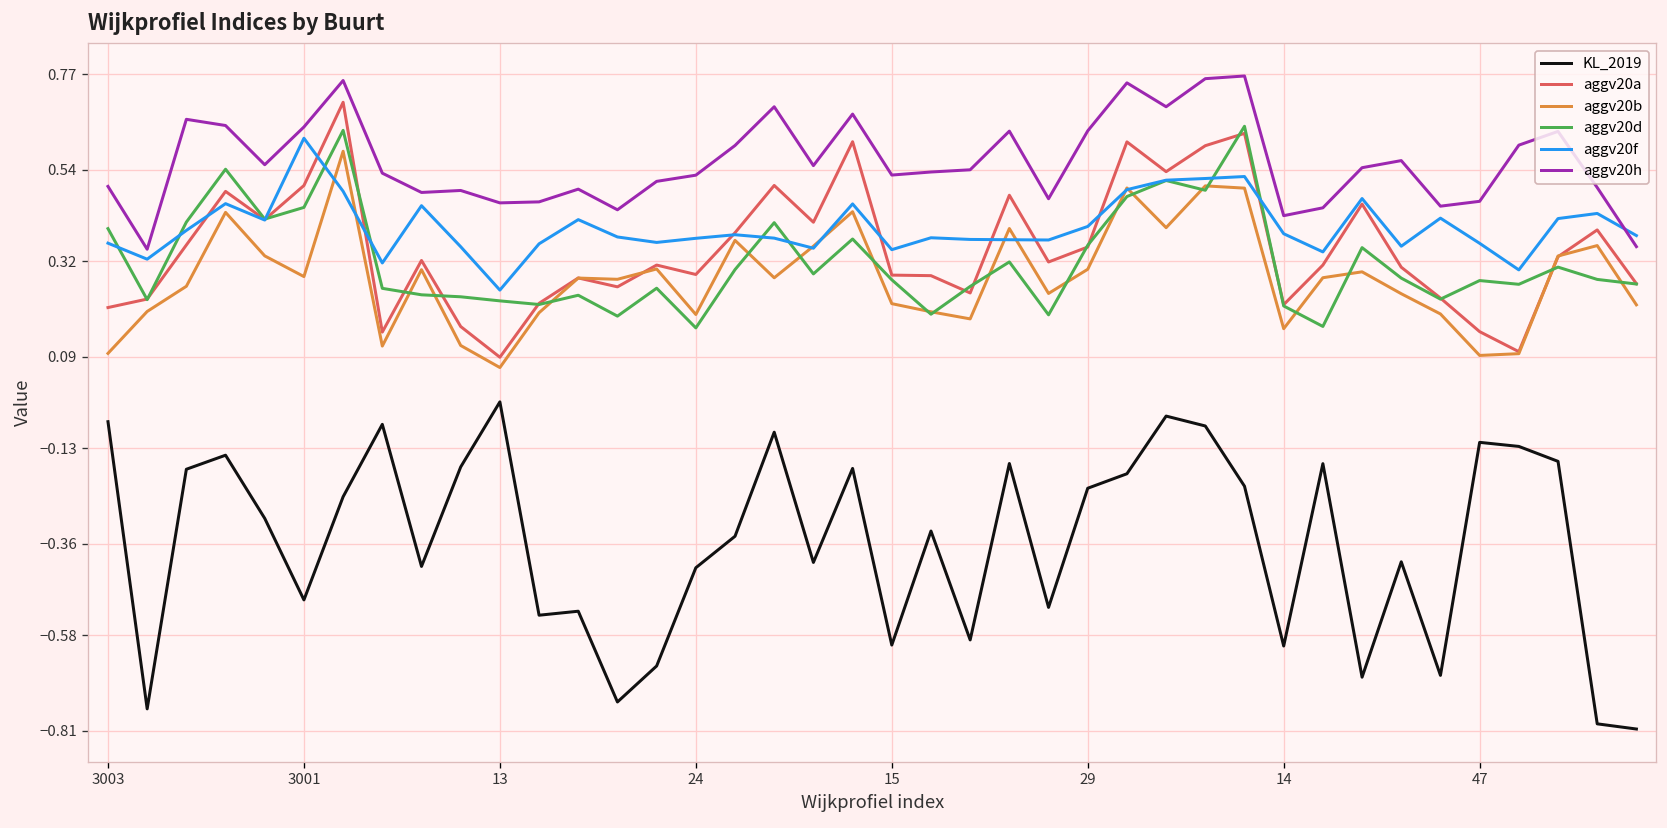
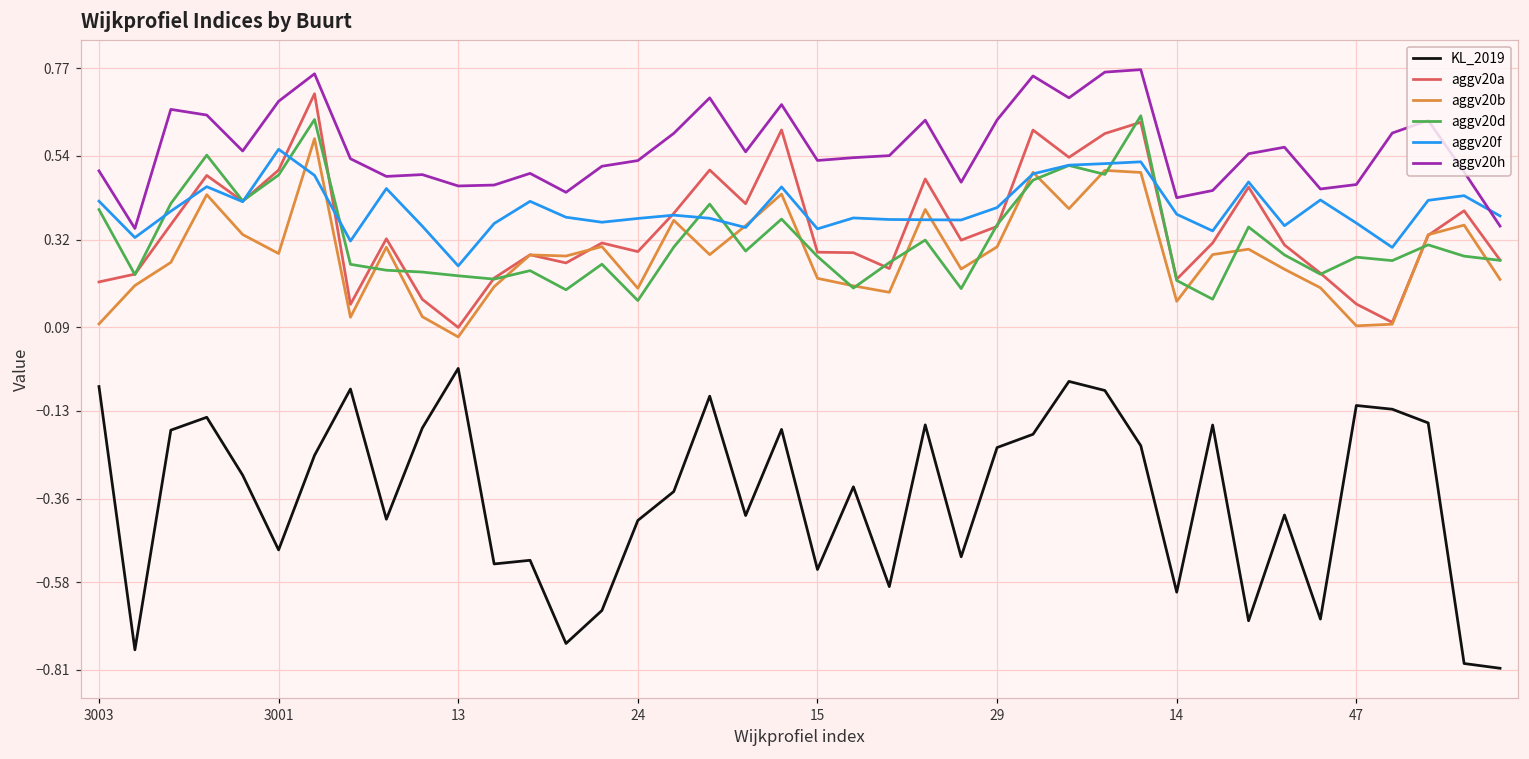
  {
    "KL_2019": {
      "3003": -0.07,
      "3001": -0.49,
-     "15": -0.60,
+     "15": -0.55,
      "47": -0.12
    },
    "aggv20d": {
      "3003": 0.40,
-     "3001": 0.45,
+     "3001": 0.49,
      "15": 0.28,
      "47": 0.27
    },
    "aggv20f": {
-     "3003": 0.36,
-     "3001": 0.62,
+     "3003": 0.42,
+     "3001": 0.56,
      "15": 0.35,
      "47": 0.36
    },
    "aggv20h": {
      "3003": 0.50,
-     "3001": 0.64,
+     "3001": 0.68,
      "15": 0.53,
      "47": 0.46
    }
  }
